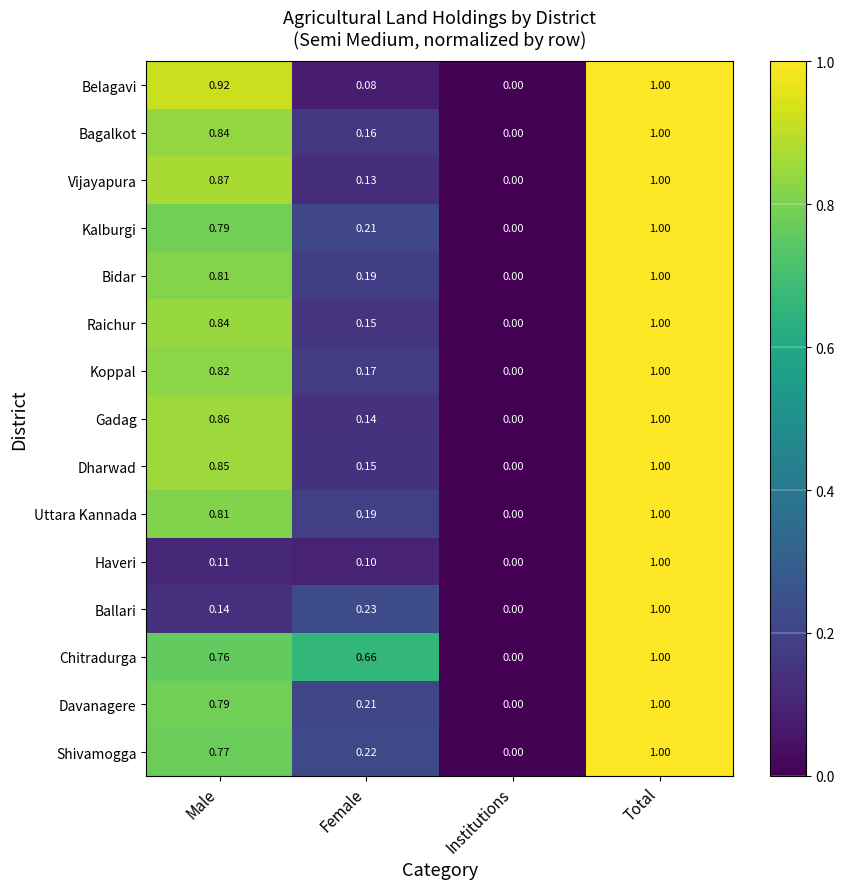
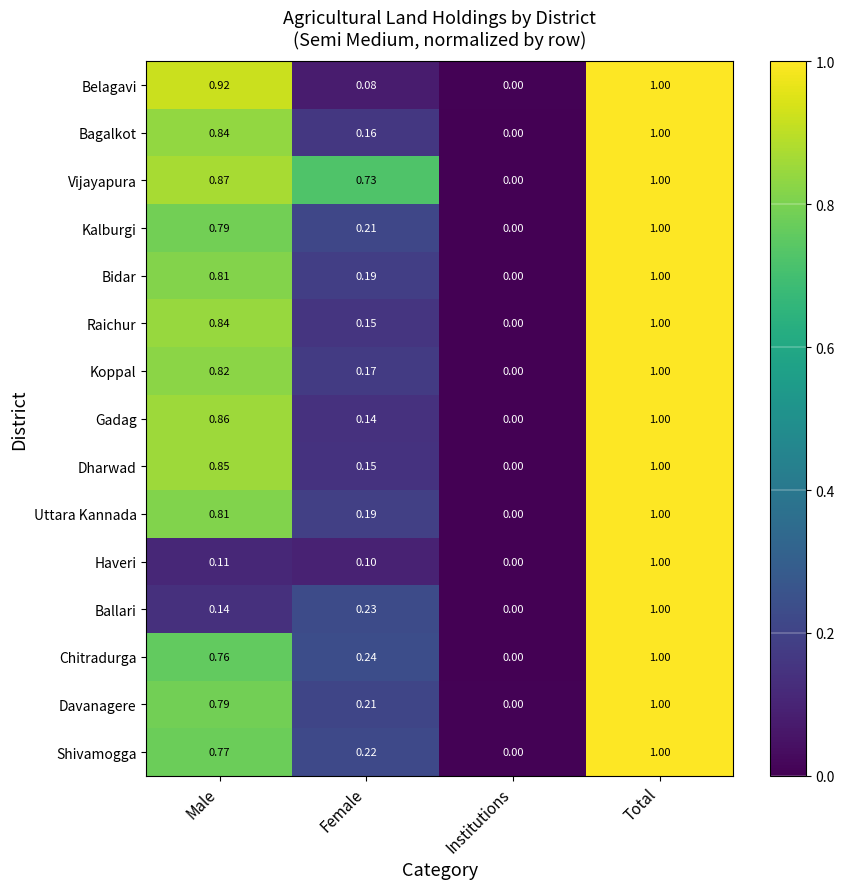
  {
    "Belagavi": {
      "Male": 0.92,
      "Female": 0.08,
      "Institutions": 0.00,
      "Total": 1.00
    },
    "Bagalkot": {
      "Male": 0.84,
      "Female": 0.16,
      "Institutions": 0.00,
      "Total": 1.00
    },
    "Vijayapura": {
      "Male": 0.87,
-     "Female": 0.13,
+     "Female": 0.73,
      "Institutions": 0.00,
      "Total": 1.00
    },
    "Kalburgi": {
      "Male": 0.79,
      "Female": 0.21,
      "Institutions": 0.00,
      "Total": 1.00
    },
    "Bidar": {
      "Male": 0.81,
      "Female": 0.19,
      "Institutions": 0.00,
      "Total": 1.00
    },
    "Raichur": {
      "Male": 0.84,
      "Female": 0.15,
      "Institutions": 0.00,
      "Total": 1.00
    },
    "Koppal": {
      "Male": 0.82,
      "Female": 0.17,
      "Institutions": 0.00,
      "Total": 1.00
    },
    "Gadag": {
      "Male": 0.86,
      "Female": 0.14,
      "Institutions": 0.00,
      "Total": 1.00
    },
    "Dharwad": {
      "Male": 0.85,
      "Female": 0.15,
      "Institutions": 0.00,
      "Total": 1.00
    },
    "Uttara Kannada": {
      "Male": 0.81,
      "Female": 0.19,
      "Institutions": 0.00,
      "Total": 1.00
    },
    "Haveri": {
      "Male": 0.11,
      "Female": 0.10,
      "Institutions": 0.00,
      "Total": 1.00
    },
    "Ballari": {
      "Male": 0.14,
      "Female": 0.23,
      "Institutions": 0.00,
      "Total": 1.00
    },
    "Chitradurga": {
      "Male": 0.76,
-     "Female": 0.66,
+     "Female": 0.24,
      "Institutions": 0.00,
      "Total": 1.00
    },
    "Davanagere": {
      "Male": 0.79,
      "Female": 0.21,
      "Institutions": 0.00,
      "Total": 1.00
    },
    "Shivamogga": {
      "Male": 0.77,
      "Female": 0.22,
      "Institutions": 0.00,
      "Total": 1.00
    }
  }
